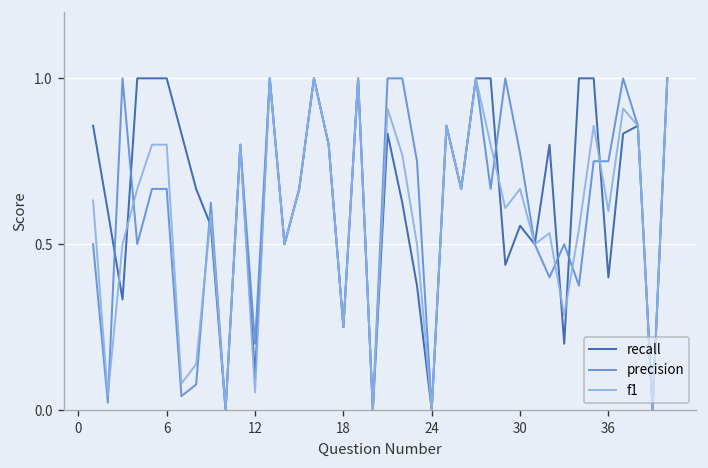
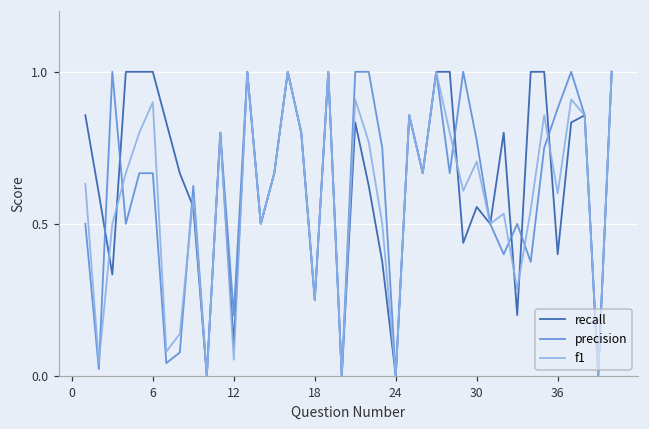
  {
    "recall": {
      "6": 1.00,
      "12": 0.10,
      "30": 0.56,
      "36": 0.40
    },
    "precision": {
      "6": 0.67,
      "12": 0.20,
      "30": 0.77,
-     "36": 0.75
+     "36": 0.88
    },
    "f1": {
-     "6": 0.8,
+     "6": 0.9,
      "12": 0.05,
-     "30": 0.67,
+     "30": 0.70,
      "36": 0.60
    }
  }
